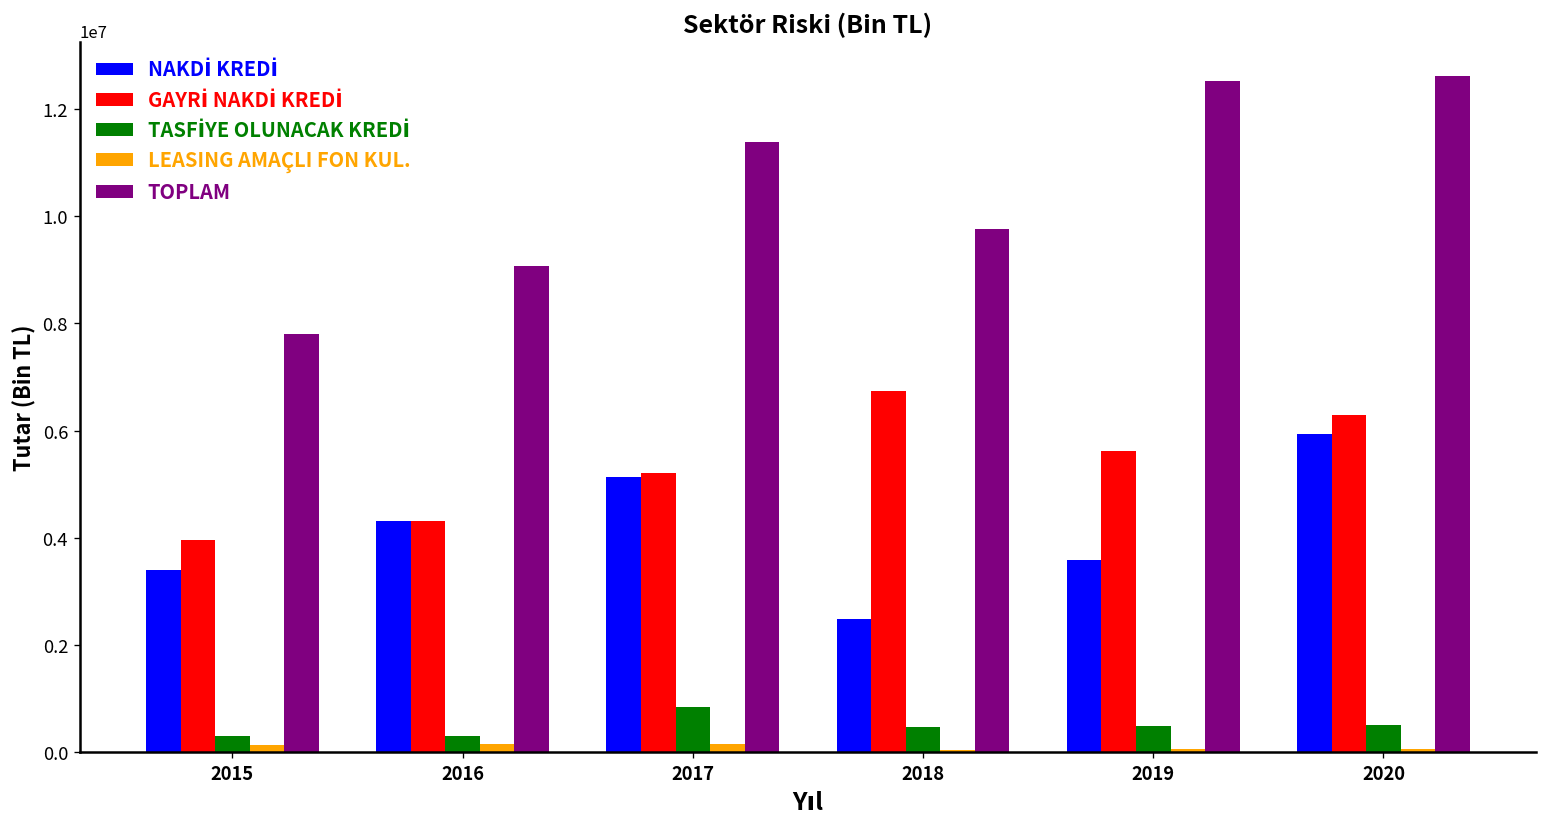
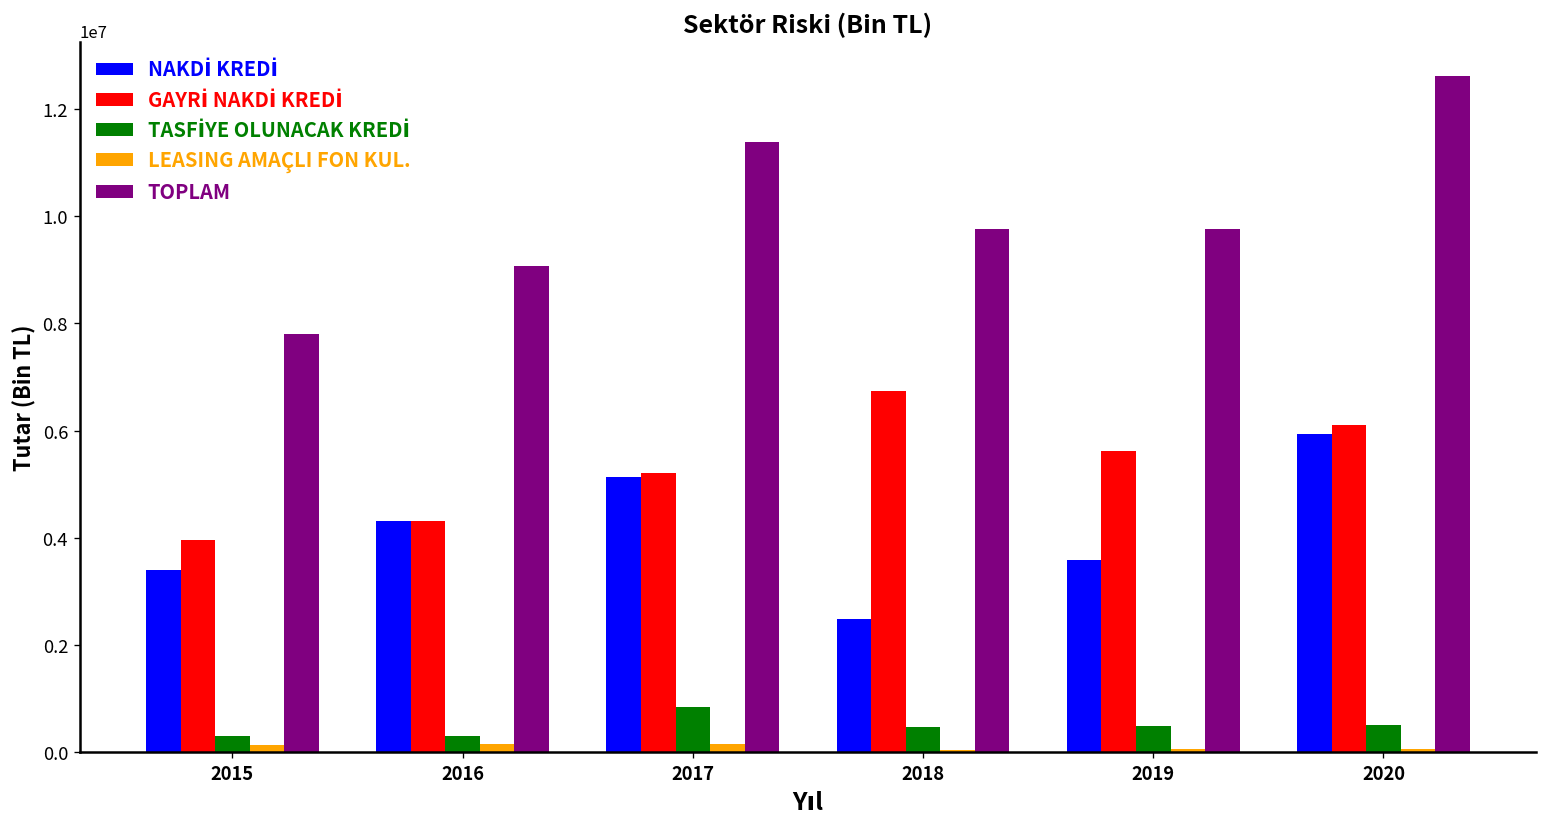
  {
    "NAKDİ KREDİ": {
      "2015": 3400000,
      "2016": 4300000,
      "2017": 5100000,
      "2018": 2500000,
      "2019": 3600000,
      "2020": 5900000
    },
    "GAYRİ NAKDİ KREDİ": {
      "2015": 4000000,
      "2016": 4300000,
      "2017": 5200000,
      "2018": 6700000,
      "2019": 5600000,
-     "2020": 6300000
+     "2020": 6100000
    },
    "TASFİYE OLUNACAK KREDİ": {
      "2015": 300000,
      "2016": 300000,
      "2017": 800000,
      "2018": 500000,
      "2019": 500000,
      "2020": 500000
    },
    "LEASING AMAÇLI FON KUL.": {
      "2015": 100000,
      "2016": 100000,
      "2017": 200000,
      "2019": 100000,
      "2020": 100000
    },
    "TOPLAM": {
      "2015": 7800000,
      "2016": 9100000,
      "2017": 11400000,
      "2018": 9800000,
-     "2019": 12500000,
+     "2019": 9800000,
      "2020": 12600000
    }
  }
